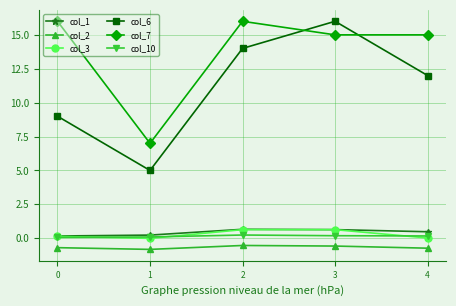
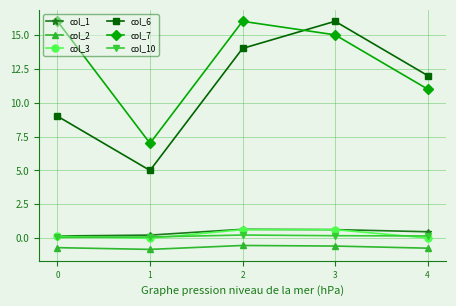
  {
    "col_7": {
      "1": 7,
      "2": 16,
      "3": 15,
-     "4": 15
+     "4": 11
    }
  }
